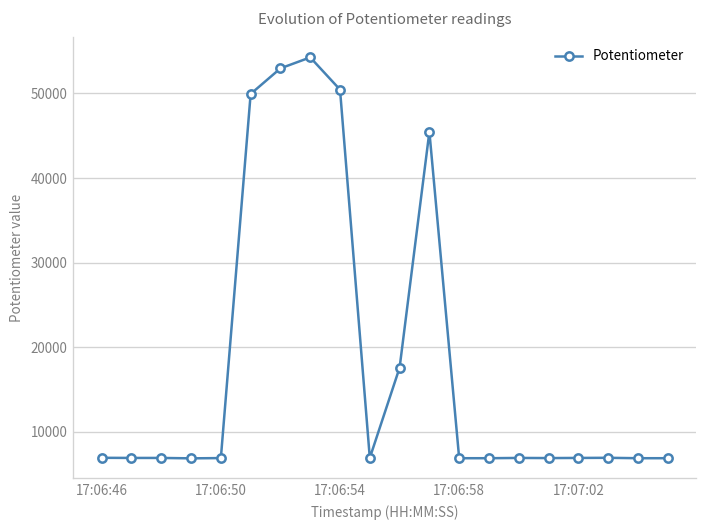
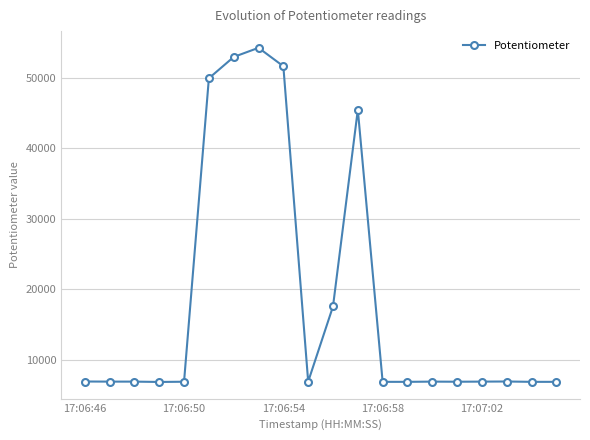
  {
    "17:06:46": 7000,
    "17:06:50": 7000,
-   "17:06:54": 50000,
+   "17:06:54": 52000,
    "17:06:58": 7000,
    "17:07:02": 7000
  }
